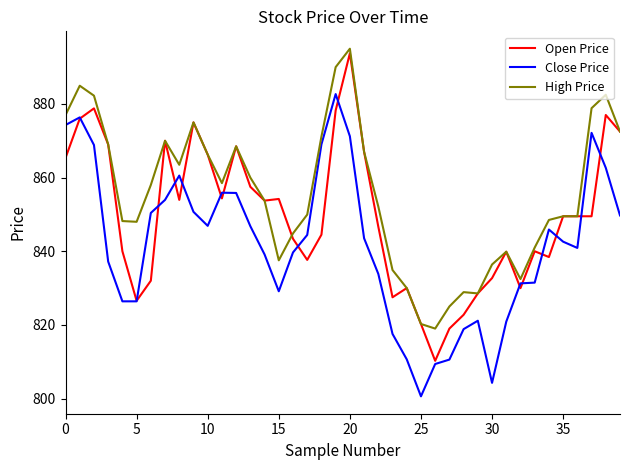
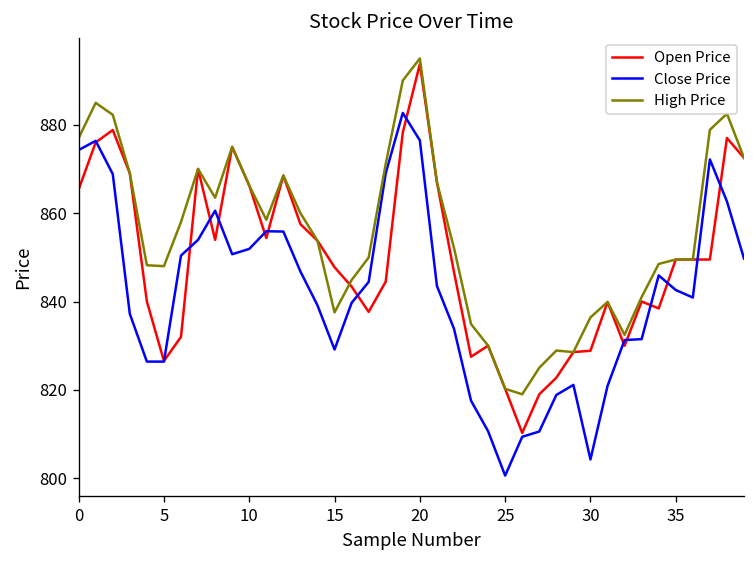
  {
    "Open Price": {
      "0": 865,
-     "15": 854,
+     "15": 848,
      "20": 894,
-     "30": 833
+     "30": 829
    },
    "Close Price": {
      "0": 874,
-     "10": 847,
+     "10": 852,
      "15": 829,
-     "20": 871,
+     "20": 876,
      "25": 801,
      "30": 804,
      "35": 843
    },
    "High Price": {
      "0": 877,
      "5": 848,
      "15": 838,
      "20": 895,
      "30": 836
    }
  }
